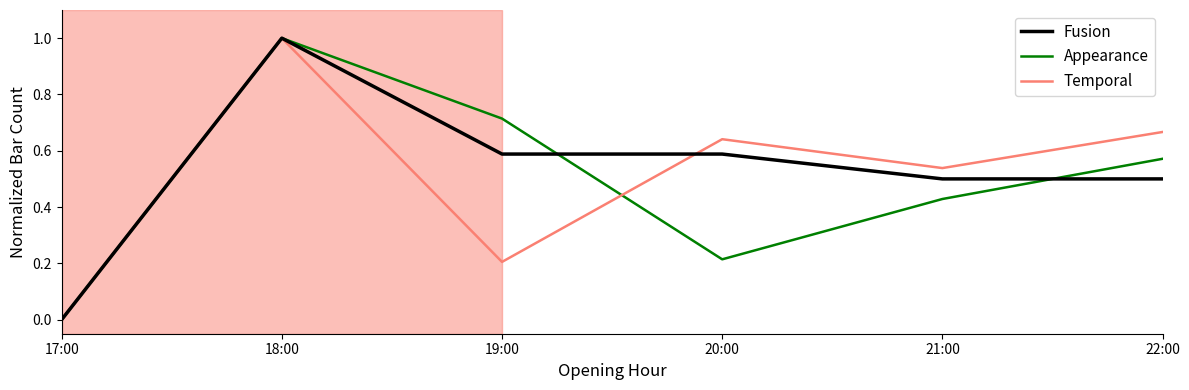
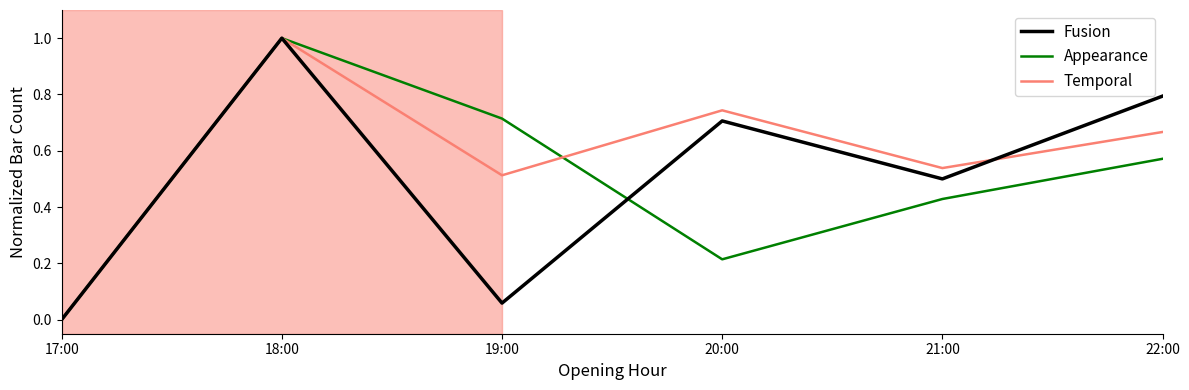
  {
    "Fusion": {
-     "19:00": 0.59,
-     "20:00": 0.59,
+     "19:00": 0.06,
+     "20:00": 0.71,
      "21:00": 0.50,
-     "22:00": 0.50
+     "22:00": 0.79
    },
    "Appearance": {
      "19:00": 0.71,
      "20:00": 0.21,
      "21:00": 0.43,
      "22:00": 0.57
    },
    "Temporal": {
-     "19:00": 0.21,
-     "20:00": 0.64,
+     "19:00": 0.51,
+     "20:00": 0.74,
      "21:00": 0.54,
      "22:00": 0.67
    }
  }
